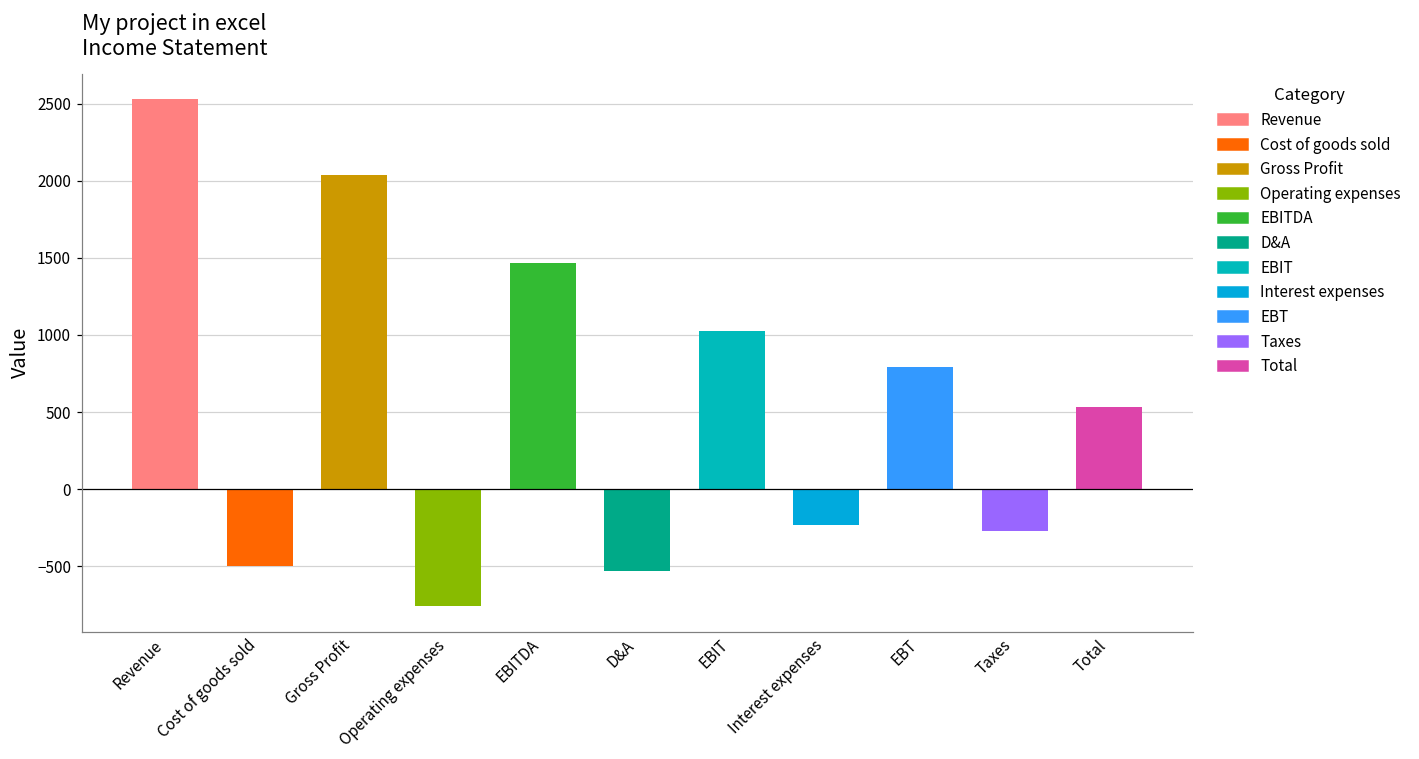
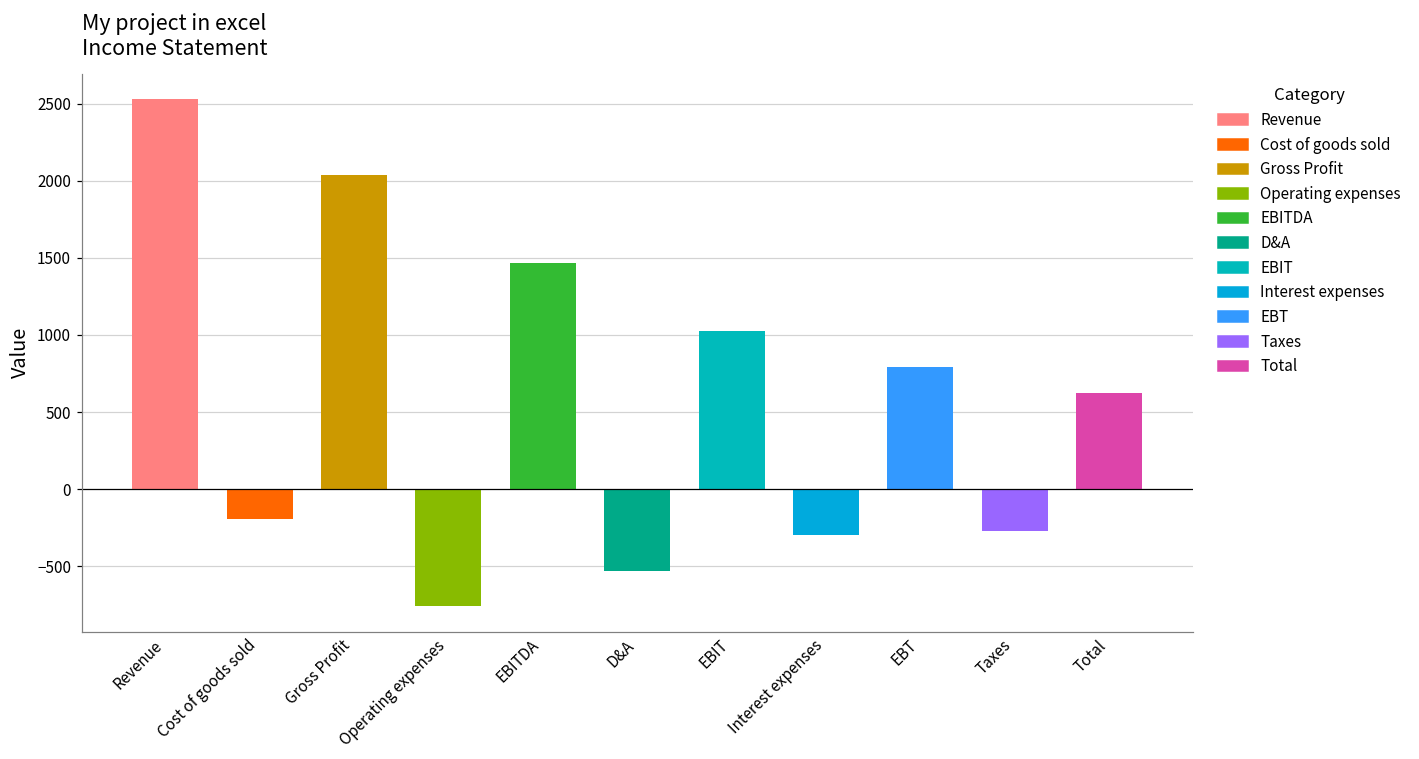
  {
    "Revenue": 2530,
-   "Cost of goods sold": -500,
+   "Cost of goods sold": -190,
    "Gross Profit": 2040,
    "Operating expenses": -760,
    "EBITDA": 1470,
    "D&A": -530,
    "EBIT": 1020,
-   "Interest expenses": -230,
+   "Interest expenses": -300,
    "EBT": 790,
    "Taxes": -270,
-   "Total": 540
+   "Total": 630
  }
